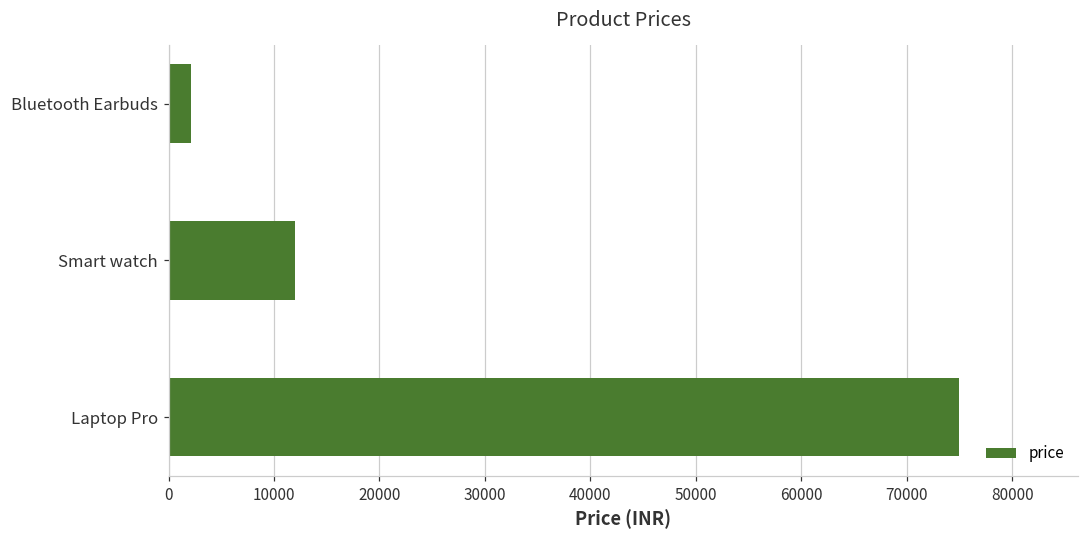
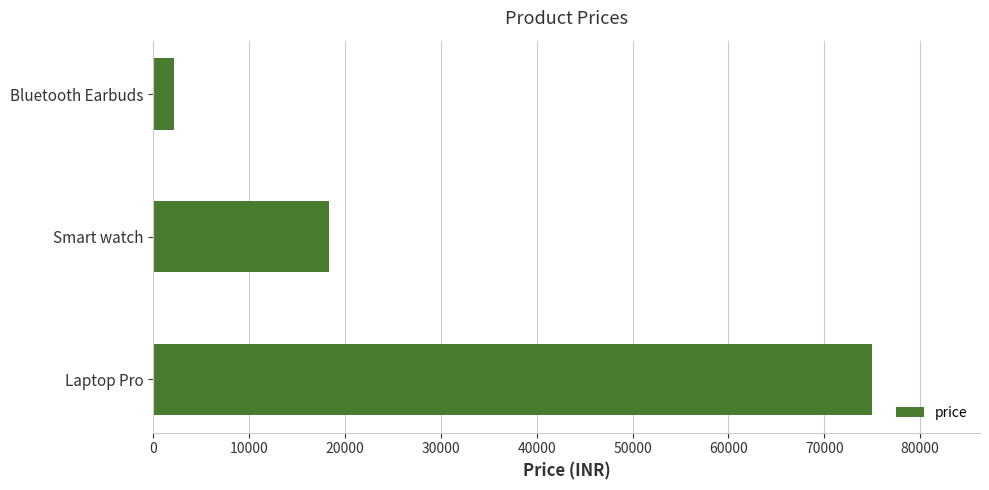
  {
    "Bluetooth Earbuds": 2000,
-   "Smart watch": 12000,
+   "Smart watch": 18000,
    "Laptop Pro": 75000
  }
